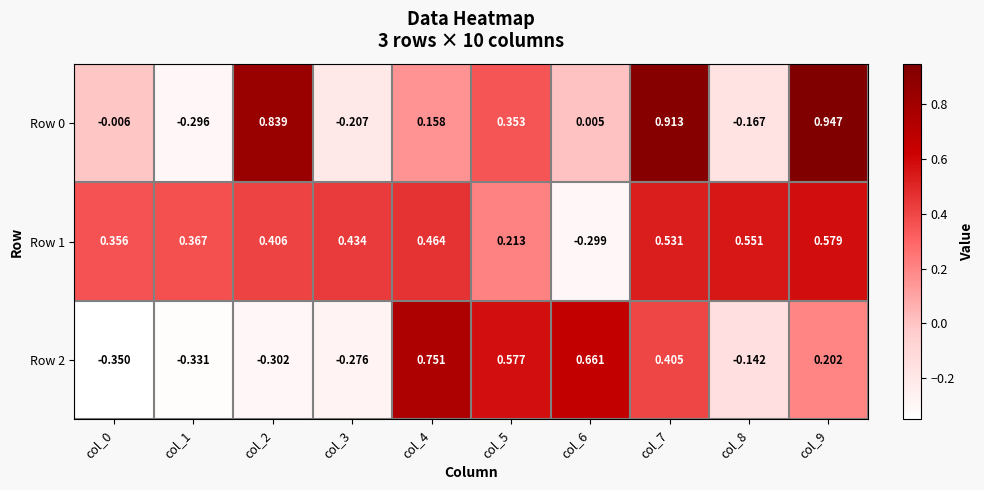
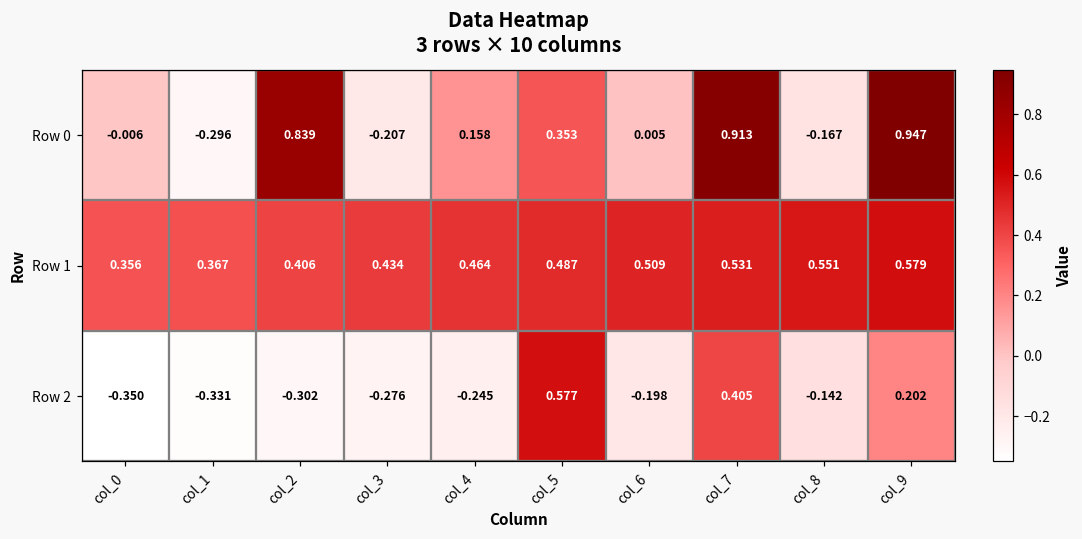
  {
    "Row 0": {
      "col_0": -0.006,
      "col_1": -0.296,
      "col_2": 0.839,
      "col_3": -0.207,
      "col_4": 0.158,
      "col_5": 0.353,
      "col_6": 0.005,
      "col_7": 0.913,
      "col_8": -0.167,
      "col_9": 0.947
    },
    "Row 1": {
      "col_0": 0.356,
      "col_1": 0.367,
      "col_2": 0.406,
      "col_3": 0.434,
      "col_4": 0.464,
-     "col_5": 0.213,
-     "col_6": -0.299,
+     "col_5": 0.487,
+     "col_6": 0.509,
      "col_7": 0.531,
      "col_8": 0.551,
      "col_9": 0.579
    },
    "Row 2": {
      "col_0": -0.350,
      "col_1": -0.331,
      "col_2": -0.302,
      "col_3": -0.276,
-     "col_4": 0.751,
+     "col_4": -0.245,
      "col_5": 0.577,
-     "col_6": 0.661,
+     "col_6": -0.198,
      "col_7": 0.405,
      "col_8": -0.142,
      "col_9": 0.202
    }
  }
